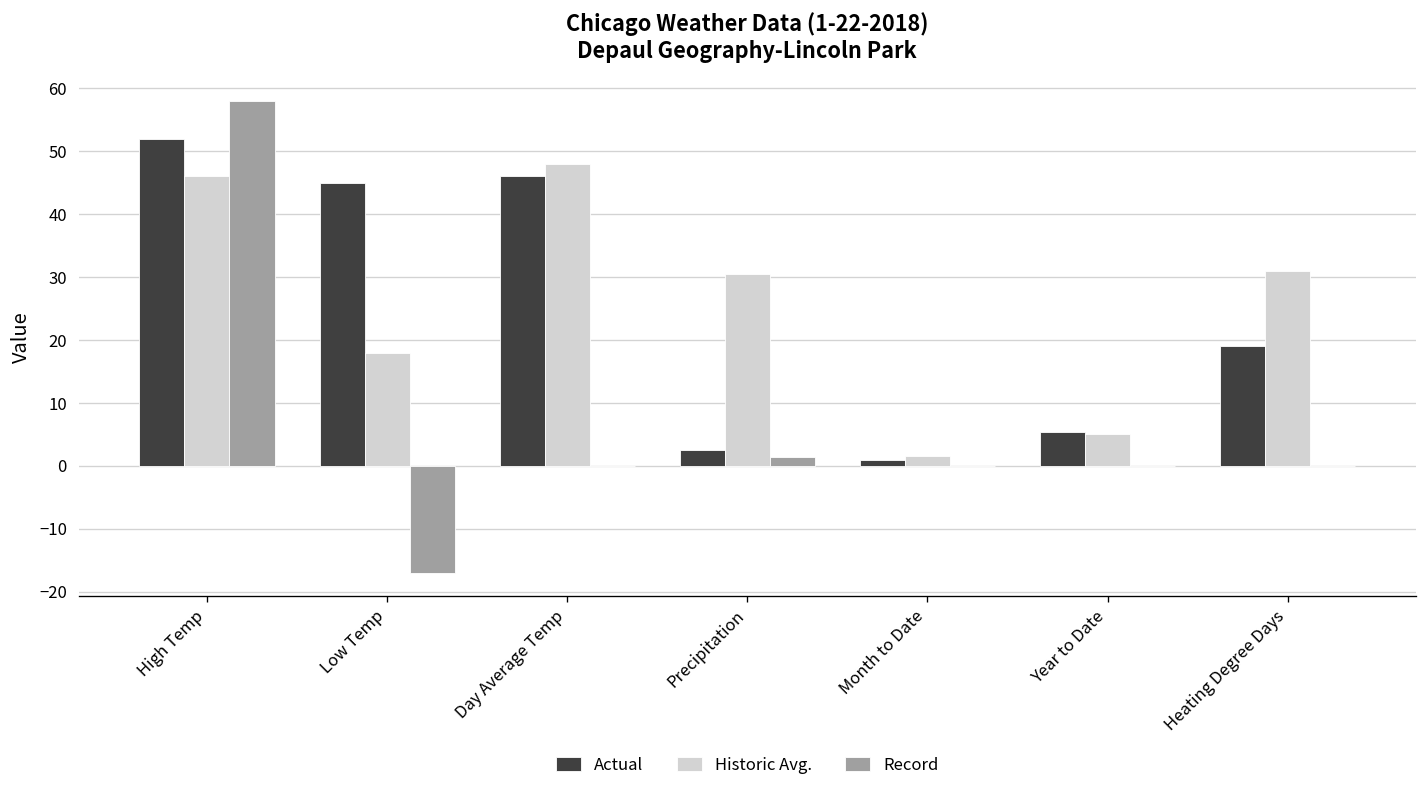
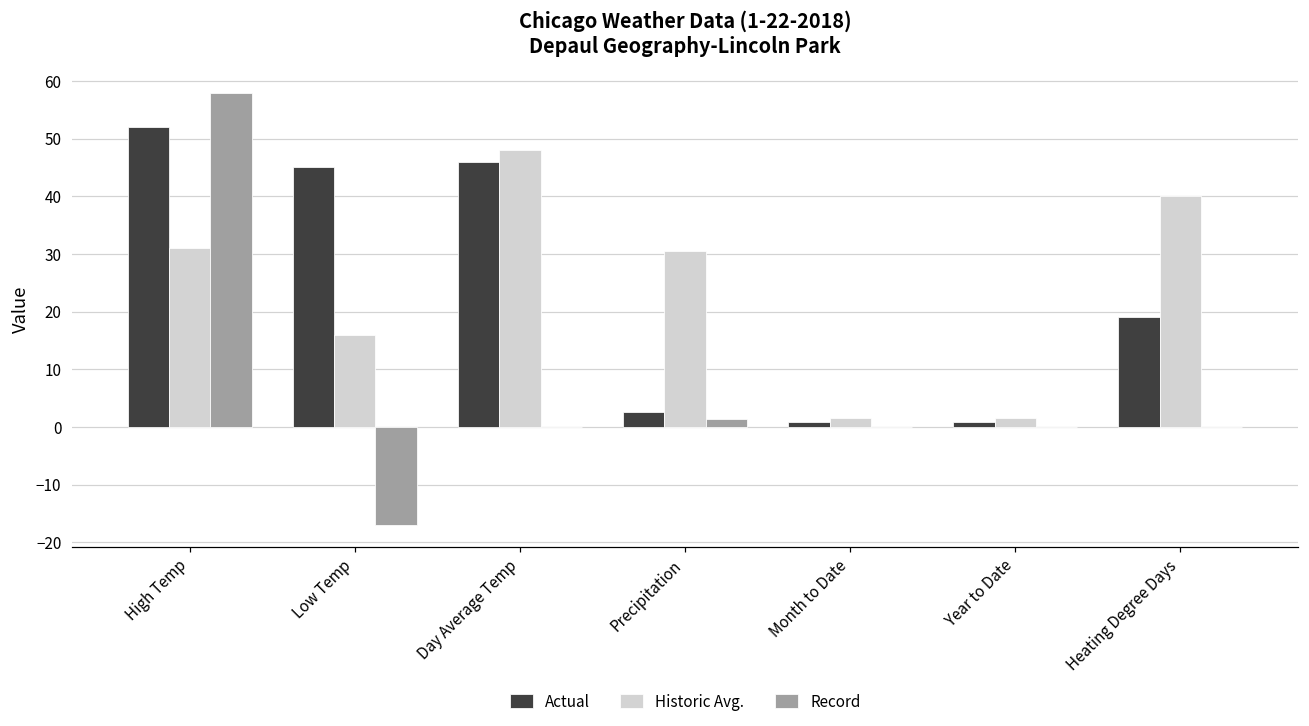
  {
    "Actual": {
      "High Temp": 52,
      "Low Temp": 45,
      "Day Average Temp": 46,
      "Precipitation": 3,
      "Month to Date": 1,
-     "Year to Date": 5,
+     "Year to Date": 1,
      "Heating Degree Days": 19
    },
    "Historic Avg.": {
-     "High Temp": 46,
-     "Low Temp": 18,
+     "High Temp": 31,
+     "Low Temp": 16,
      "Day Average Temp": 48,
      "Precipitation": 31,
      "Month to Date": 2,
-     "Year to Date": 5,
-     "Heating Degree Days": 31
+     "Year to Date": 2,
+     "Heating Degree Days": 40
    },
    "Record": {
      "High Temp": 58,
      "Low Temp": -17,
      "Day Average Temp": 0,
      "Precipitation": 1,
      "Month to Date": 0,
      "Year to Date": 0,
      "Heating Degree Days": 0
    }
  }
